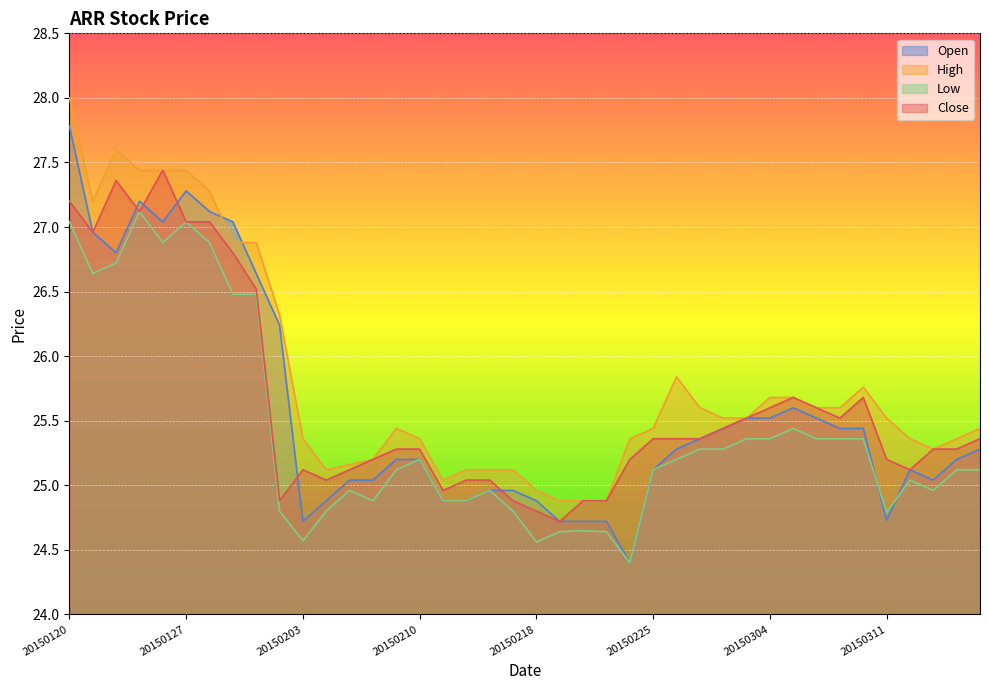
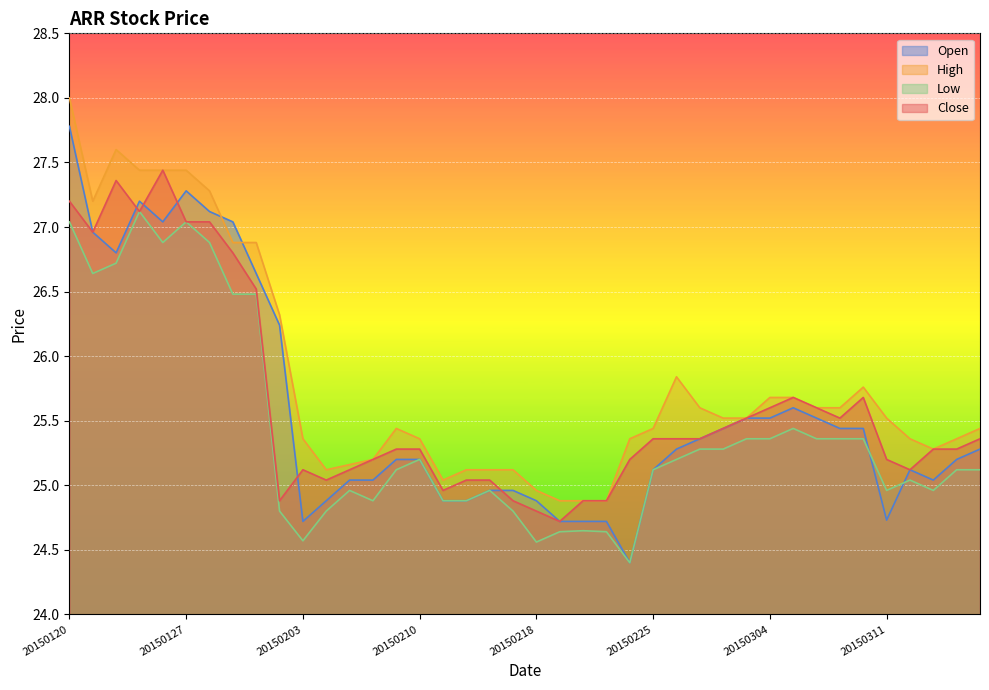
  {
    "Open": {
      "20150120": 27.78,
      "20150127": 27.28,
      "20150203": 24.72,
      "20150218": 24.88,
      "20150304": 25.52,
      "20150311": 24.73
    },
    "Low": {
      "20150120": 27.04,
      "20150203": 24.57,
      "20150218": 24.56,
      "20150304": 25.36,
-     "20150311": 24.79
+     "20150311": 24.96
    }
  }
